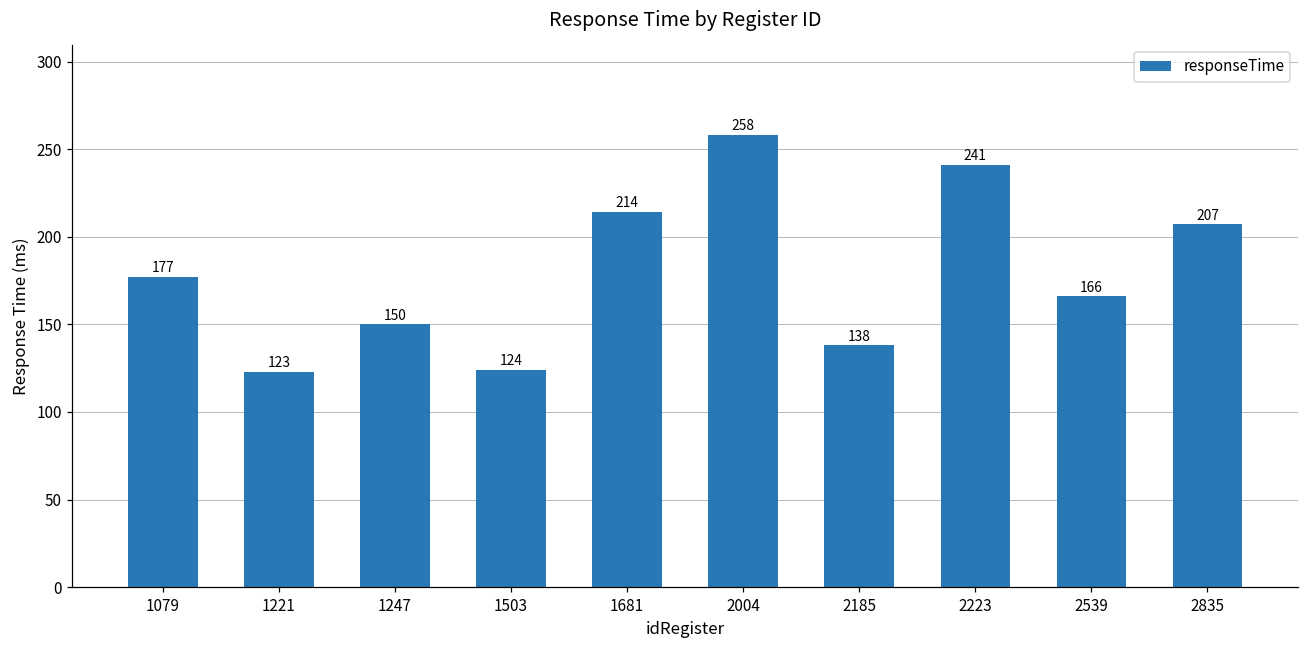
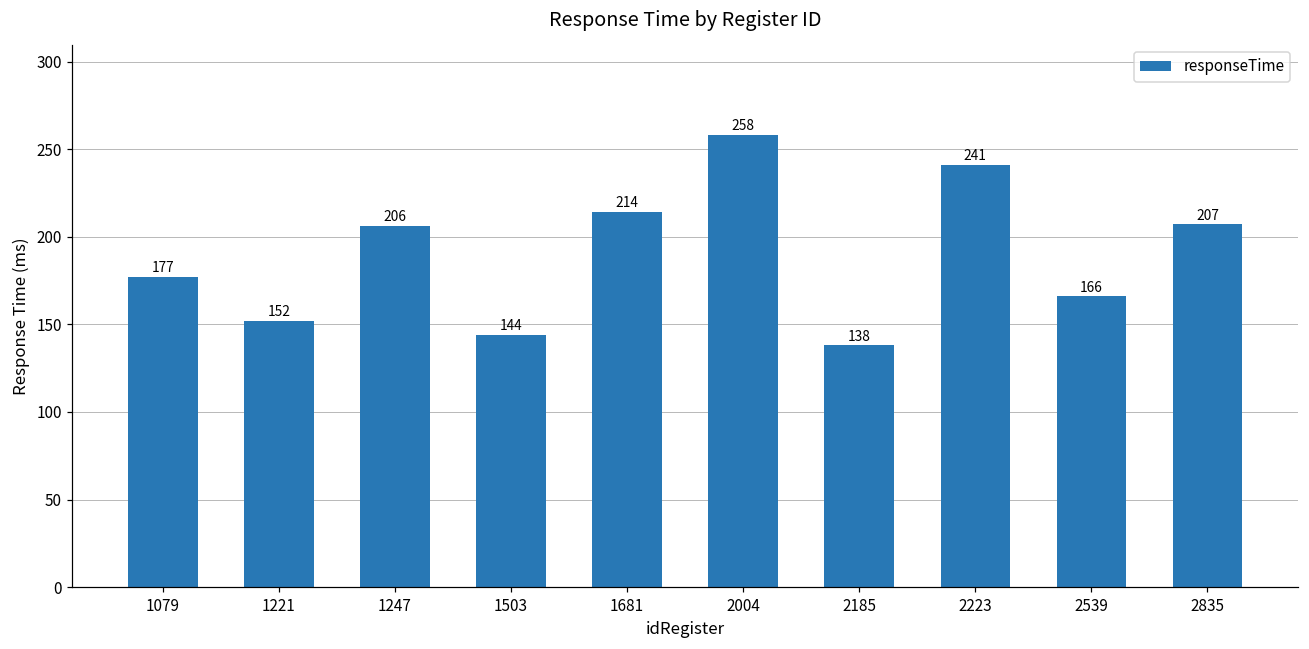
  {
    "1079": 177,
-   "1221": 123,
-   "1247": 150,
-   "1503": 124,
+   "1221": 152,
+   "1247": 206,
+   "1503": 144,
    "1681": 214,
    "2004": 258,
    "2185": 138,
    "2223": 241,
    "2539": 166,
    "2835": 207
  }
